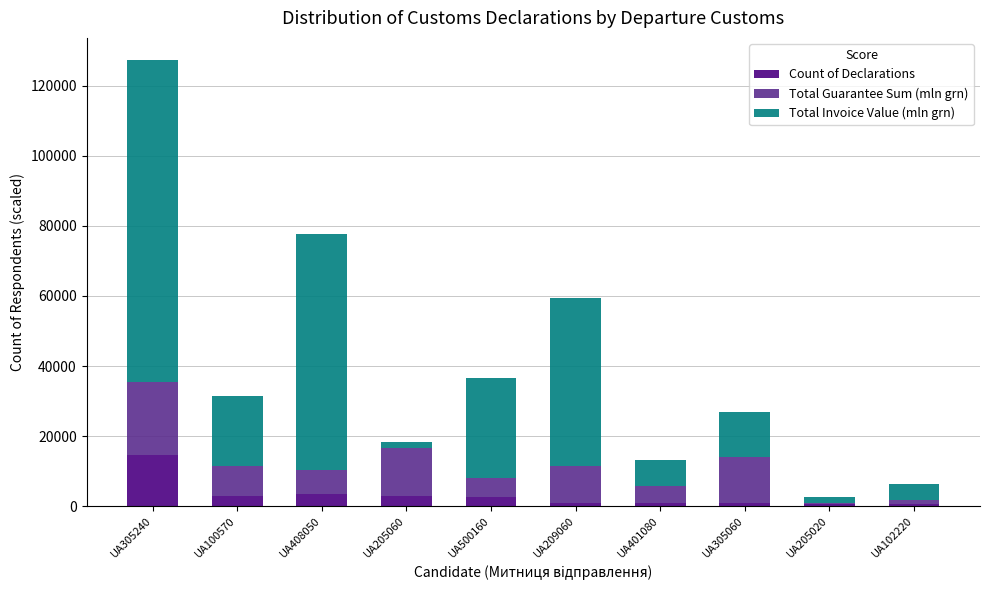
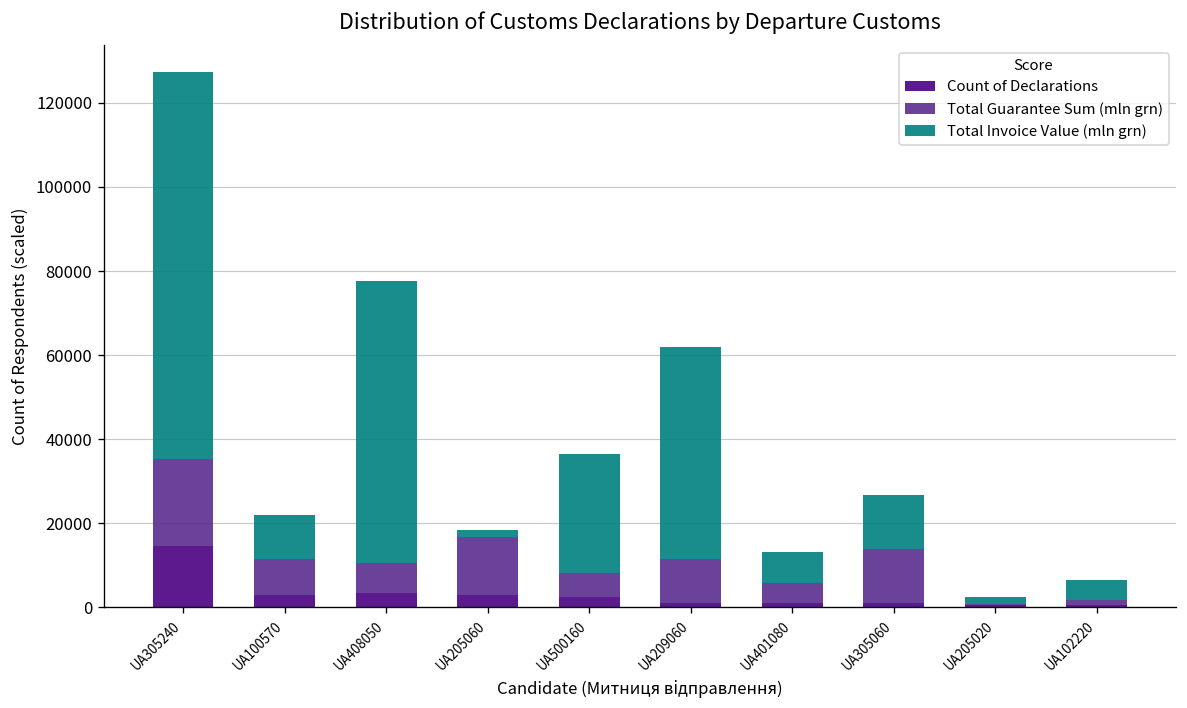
  {
    "Total Invoice Value (mln grn)": {
      "UA305240": 92000,
-     "UA100570": 20000,
+     "UA100570": 11000,
      "UA408050": 67000,
      "UA205060": 2000,
      "UA500160": 28000,
-     "UA209060": 48000,
+     "UA209060": 50000,
      "UA401080": 7000,
      "UA305060": 13000,
      "UA205020": 2000,
      "UA102220": 5000
    }
  }
